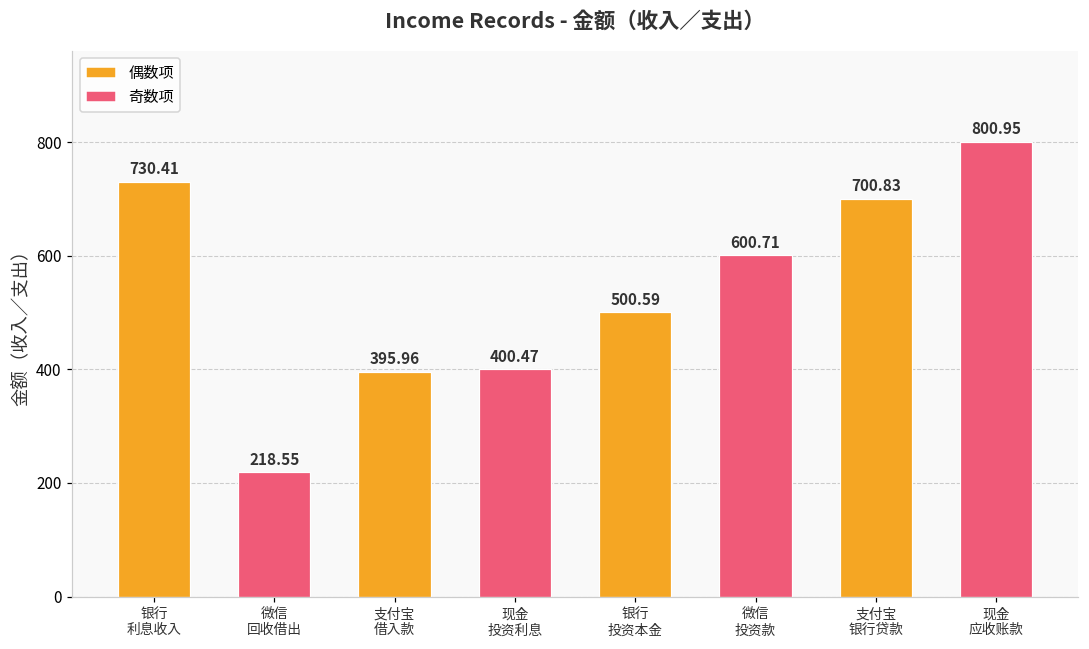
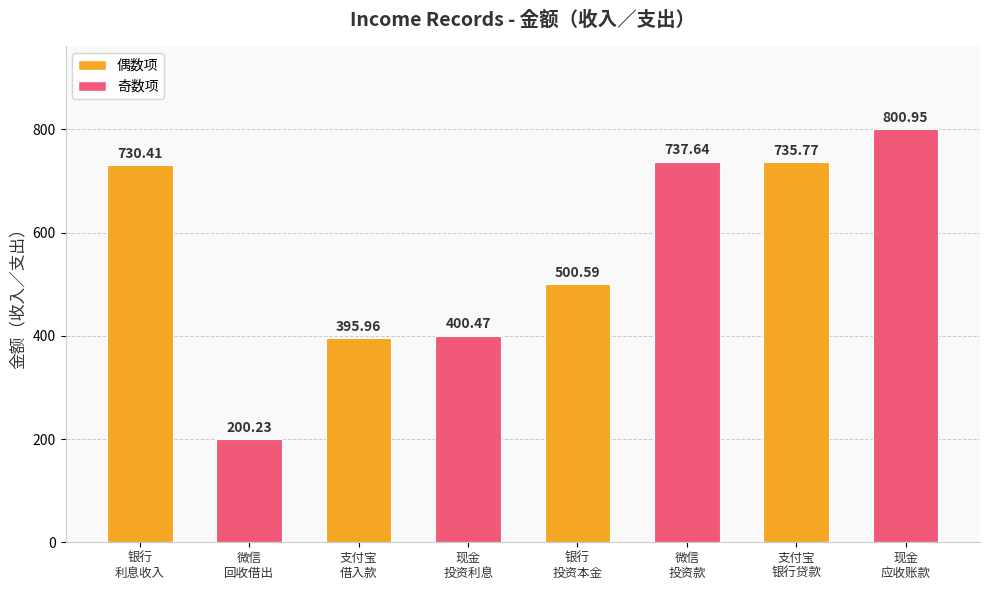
  {
    "银行 利息收入": 730.41,
-   "微信 回收借出": 218.55,
+   "微信 回收借出": 200.23,
    "支付宝 借入款": 395.96,
    "现金 投资利息": 400.47,
    "银行 投资本金": 500.59,
-   "微信 投资款": 600.71,
-   "支付宝 银行贷款": 700.83,
+   "微信 投资款": 737.64,
+   "支付宝 银行贷款": 735.77,
    "现金 应收账款": 800.95
  }
